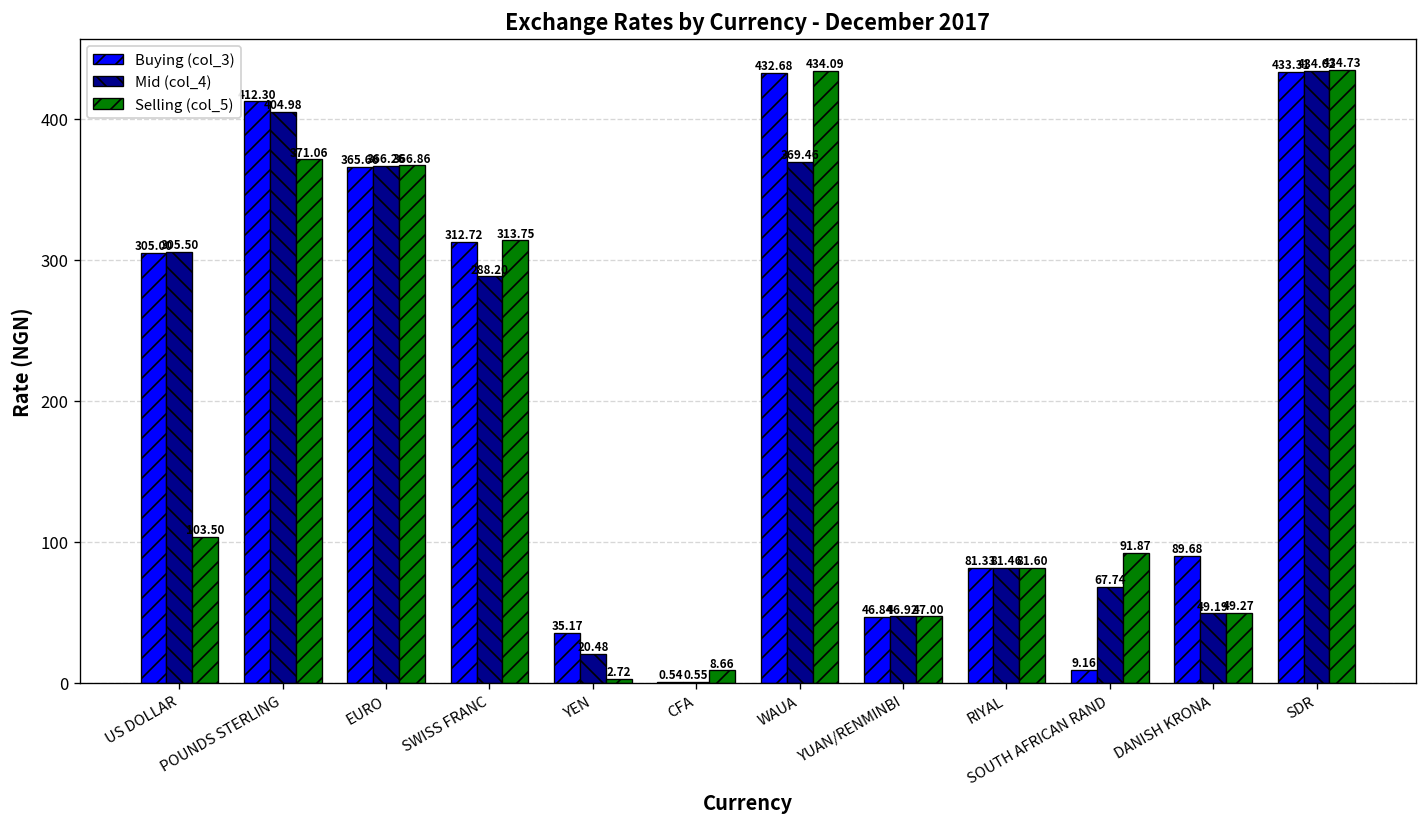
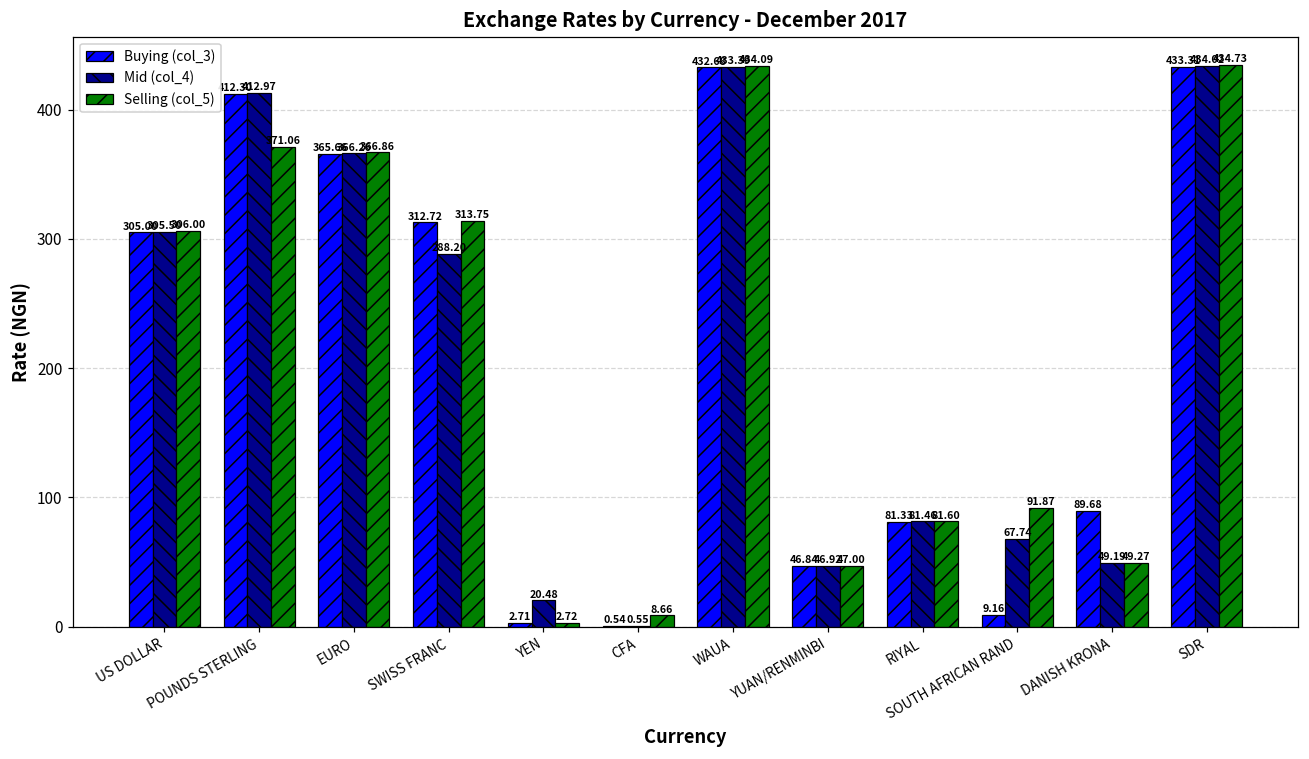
  {
    "Buying (col_3)": {
      "SWISS FRANC": 312.72,
-     "YEN": 35.17,
+     "YEN": 2.71,
      "CFA": 0.54,
      "WAUA": 432.68,
      "SOUTH AFRICAN RAND": 9.16,
      "DANISH KRONA": 89.68
    },
    "Mid (col_4)": {
-     "POUNDS STERLING": 404.98,
+     "POUNDS STERLING": 412.97,
      "SWISS FRANC": 288.20,
      "YEN": 20.48,
      "CFA": 0.55,
-     "WAUA": 369.46,
+     "WAUA": 433.39,
      "SOUTH AFRICAN RAND": 67.74
    },
    "Selling (col_5)": {
-     "US DOLLAR": 103.50,
+     "US DOLLAR": 306.00,
      "POUNDS STERLING": 371.06,
      "SWISS FRANC": 313.75,
      "YEN": 2.72,
      "CFA": 8.66,
      "WAUA": 434.09,
      "SOUTH AFRICAN RAND": 91.87
    }
  }
